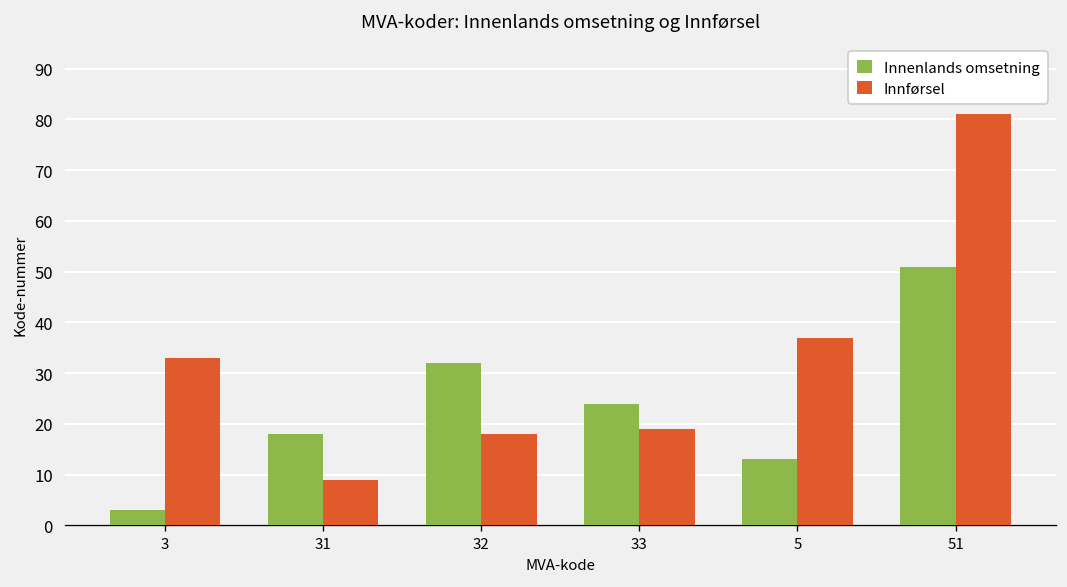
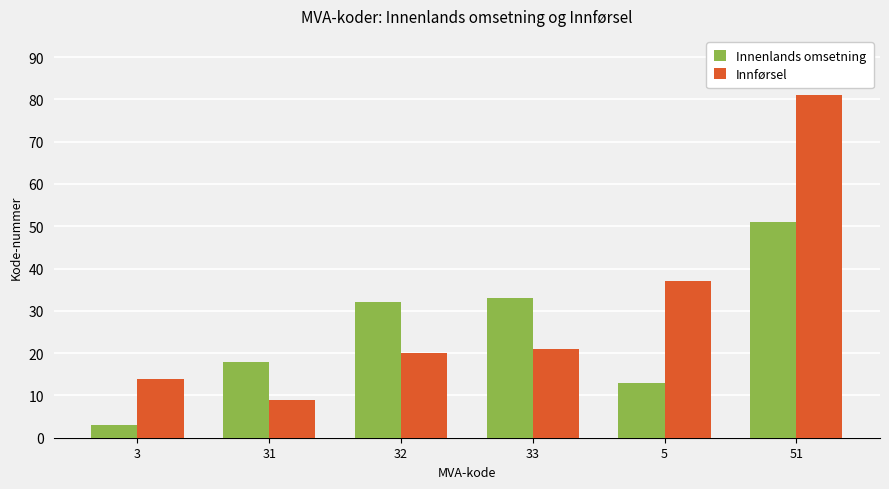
  {
    "Innenlands omsetning": {
      "3": 3,
      "31": 18,
      "32": 32,
-     "33": 24,
+     "33": 33,
      "5": 13,
      "51": 51
    },
    "Innførsel": {
-     "3": 33,
+     "3": 14,
      "31": 9,
-     "32": 18,
-     "33": 19,
+     "32": 20,
+     "33": 21,
      "5": 37,
      "51": 81
    }
  }
